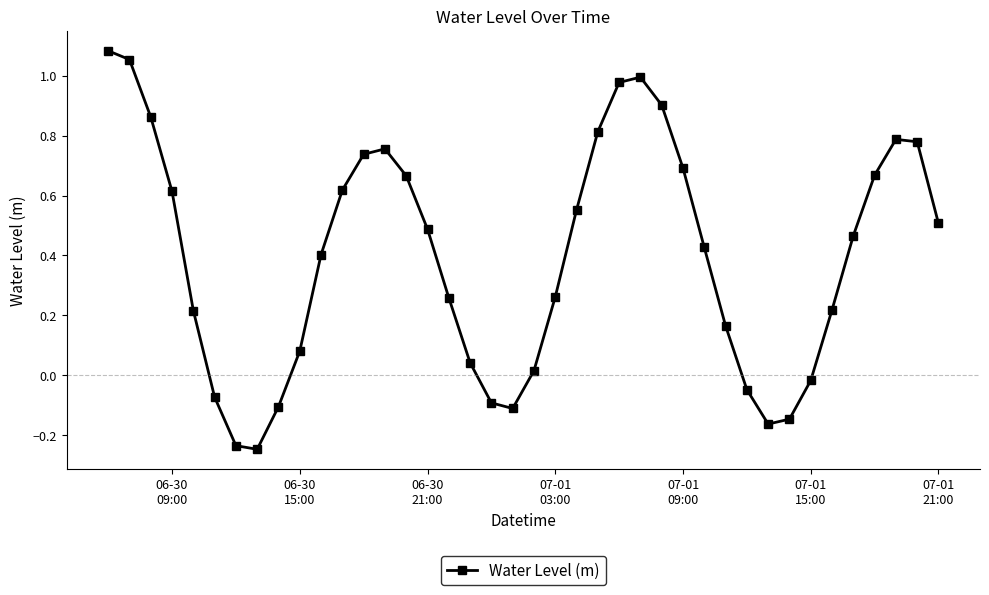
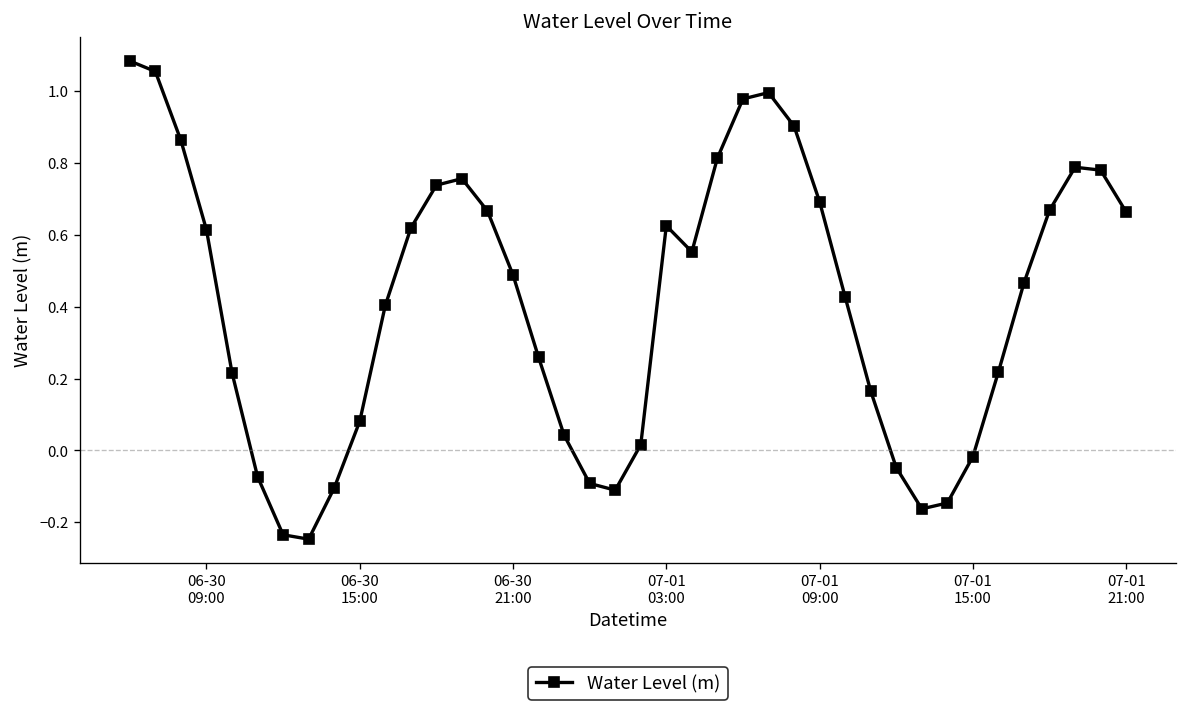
  {
    "06-30 09:00": 0.61,
    "06-30 15:00": 0.08,
    "06-30 21:00": 0.49,
-   "07-01 03:00": 0.26,
+   "07-01 03:00": 0.62,
    "07-01 09:00": 0.69,
    "07-01 15:00": -0.02,
-   "07-01 21:00": 0.51
+   "07-01 21:00": 0.66
  }
